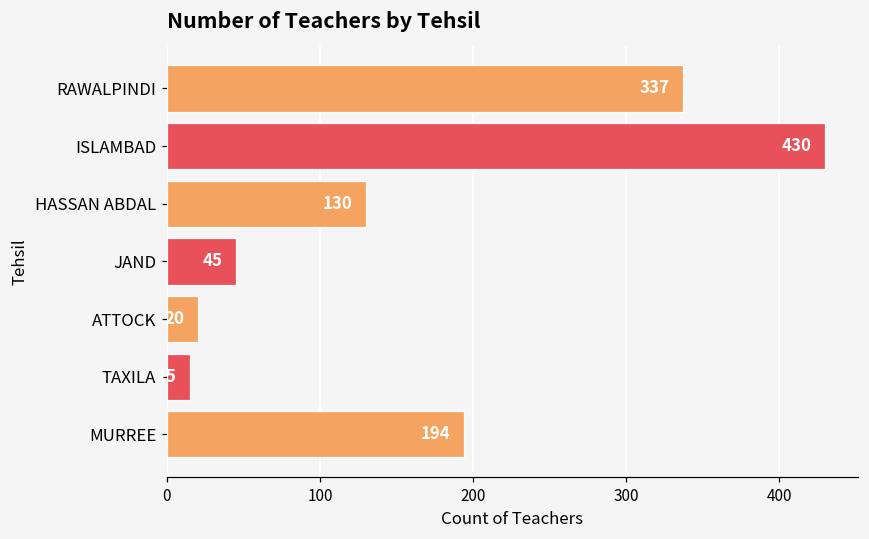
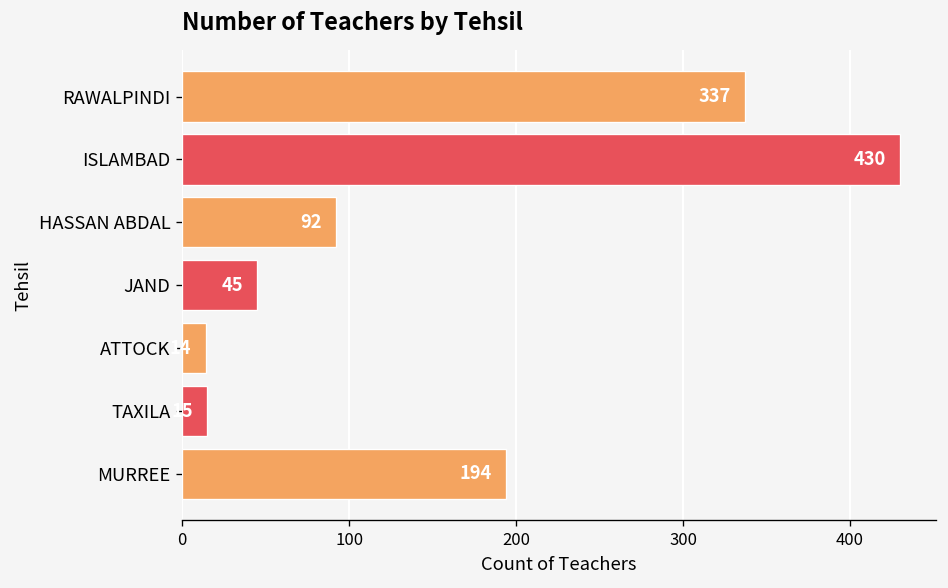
  {
    "RAWALPINDI": 337,
    "ISLAMBAD": 430,
-   "HASSAN ABDAL": 130,
+   "HASSAN ABDAL": 92,
    "JAND": 45,
-   "ATTOCK": 20,
+   "ATTOCK": 14,
    "MURREE": 194
  }
